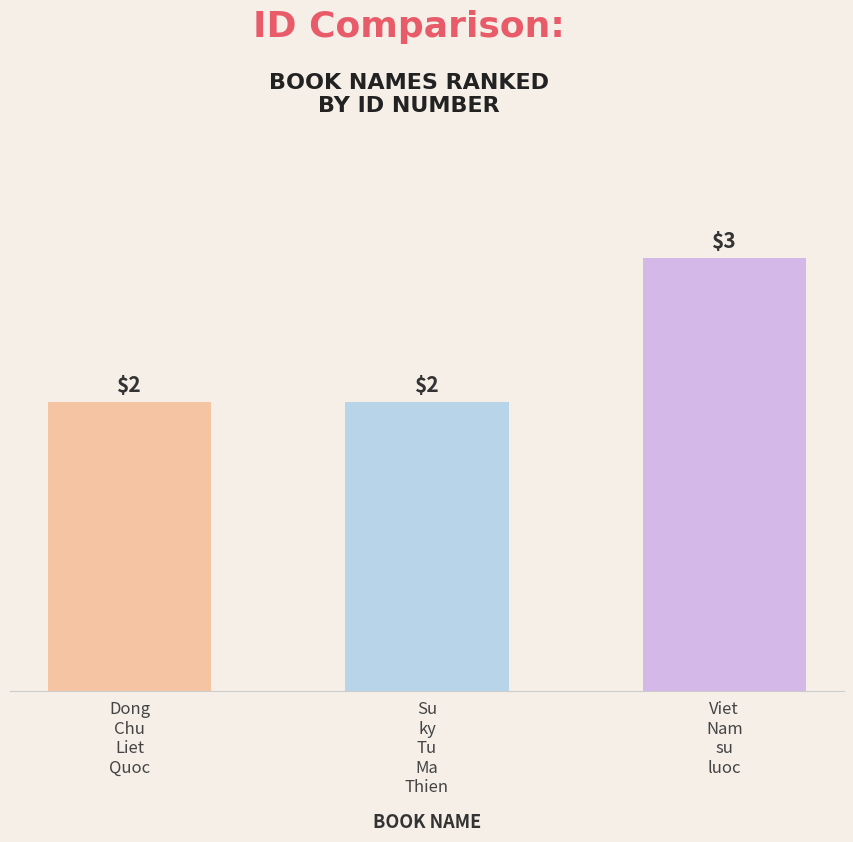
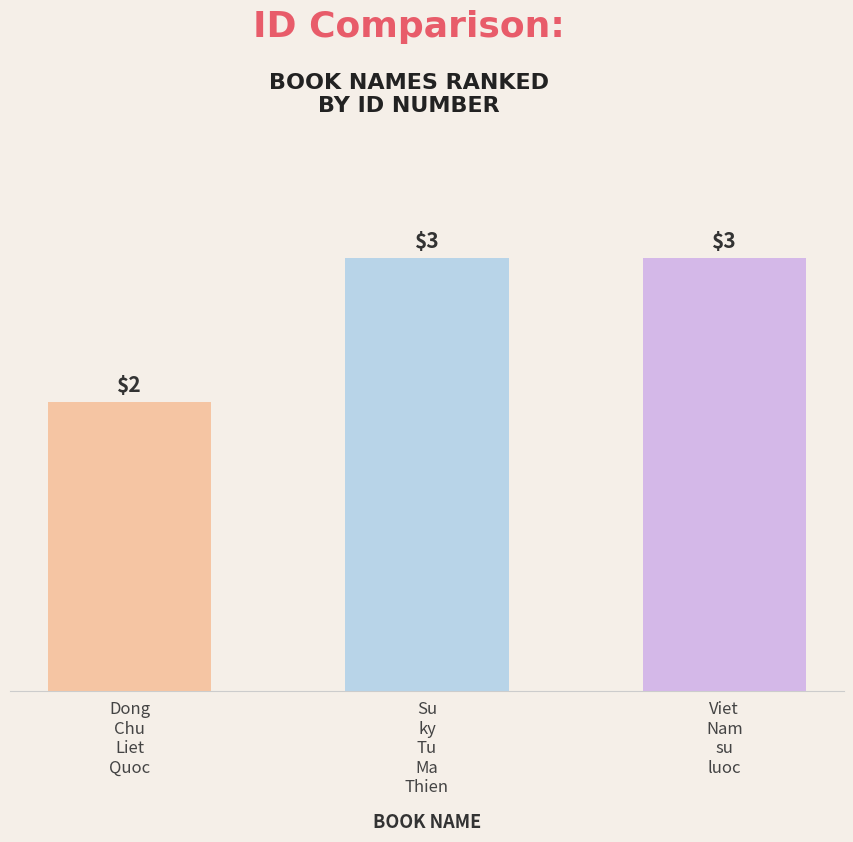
  {
    "Dong Chu Liet Quoc": "$2",
-   "Su ky Tu Ma Thien": "$2",
+   "Su ky Tu Ma Thien": "$3",
    "Viet Nam su luoc": "$3"
  }
